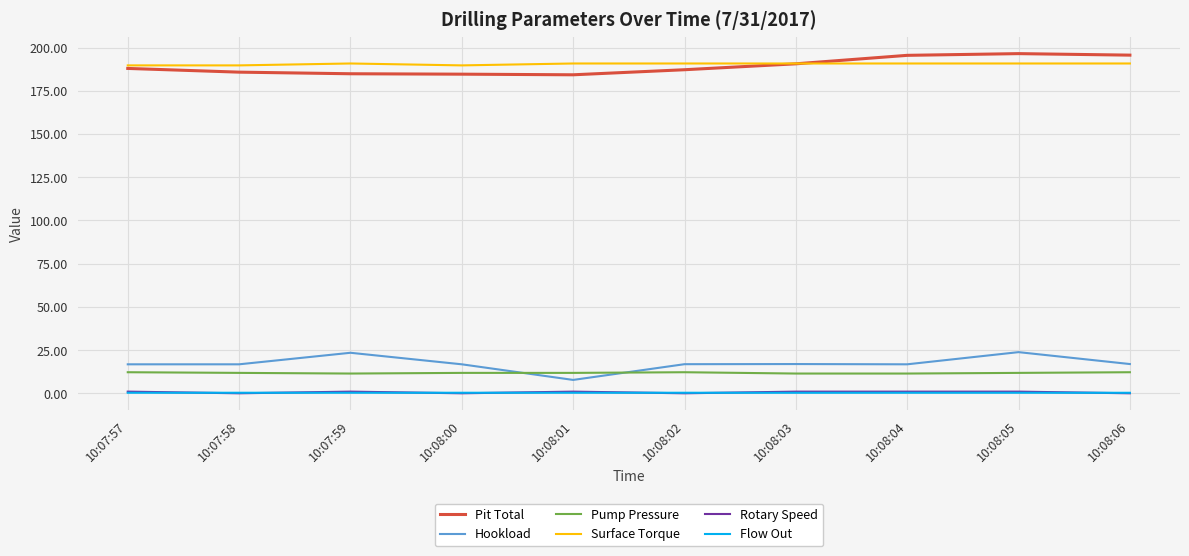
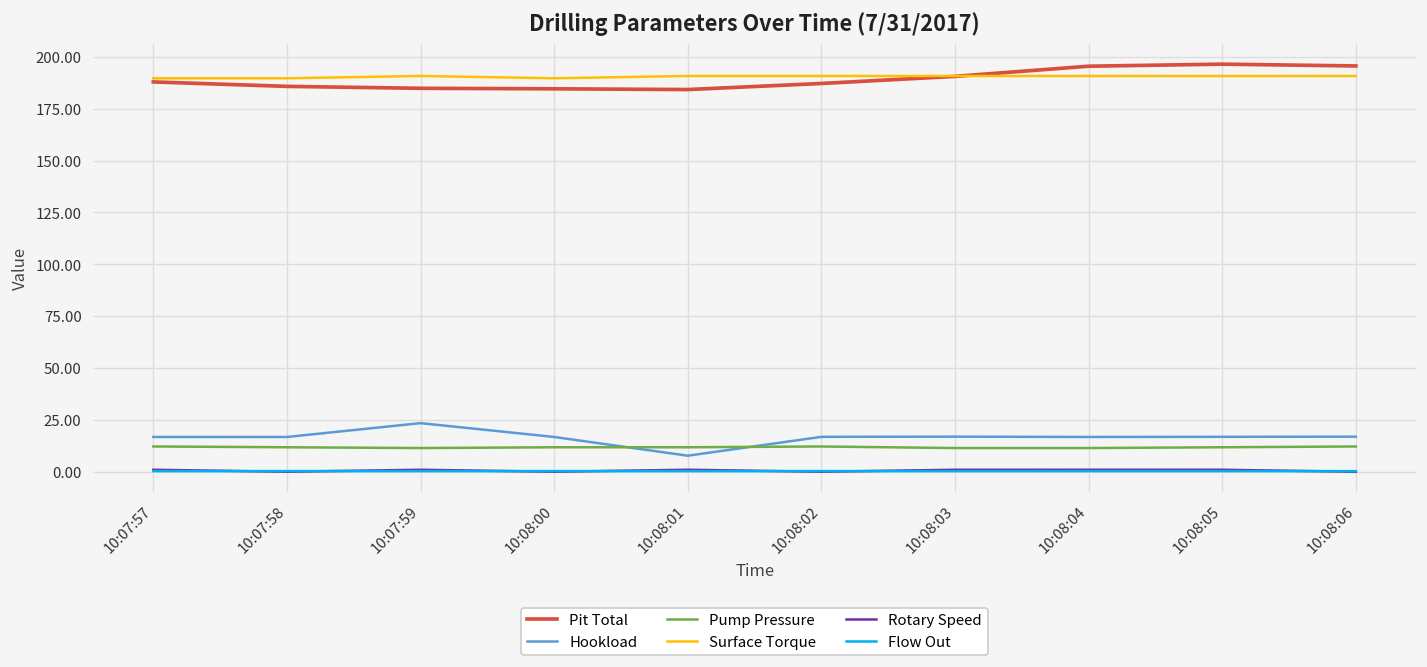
  {
    "Pit Total": {
      "10:07:57": 188,
      "10:07:58": 186,
      "10:07:59": 185,
      "10:08:00": 185,
      "10:08:01": 184,
      "10:08:02": 187,
      "10:08:04": 195,
      "10:08:05": 196,
      "10:08:06": 196
    },
    "Hookload": {
      "10:07:57": 17,
      "10:07:58": 17,
      "10:07:59": 23,
      "10:08:00": 17,
      "10:08:01": 8,
      "10:08:02": 17,
      "10:08:03": 17,
      "10:08:04": 17,
-     "10:08:05": 24,
+     "10:08:05": 17,
      "10:08:06": 17
    },
    "Pump Pressure": {
      "10:07:57": 12,
      "10:07:58": 12,
      "10:07:59": 11,
      "10:08:00": 12,
      "10:08:01": 12,
      "10:08:02": 12,
      "10:08:03": 11,
      "10:08:04": 11,
      "10:08:05": 12,
      "10:08:06": 12
    },
    "Surface Torque": {
      "10:07:57": 190,
      "10:07:58": 190,
      "10:07:59": 191,
      "10:08:00": 190,
      "10:08:01": 191,
      "10:08:02": 191,
      "10:08:04": 191,
      "10:08:05": 191,
      "10:08:06": 191
    }
  }
